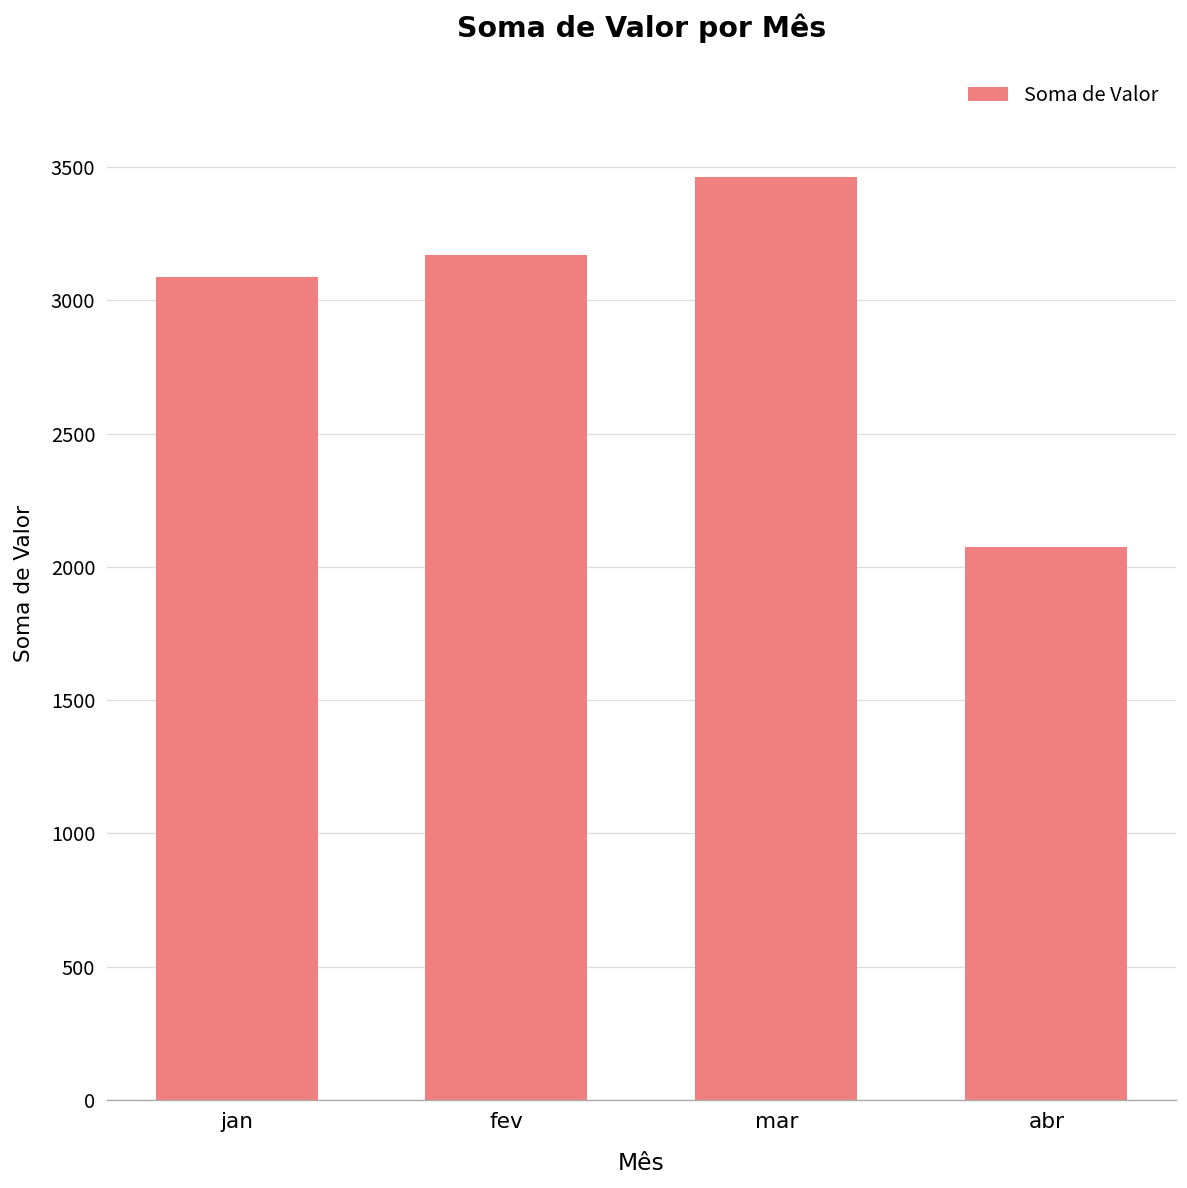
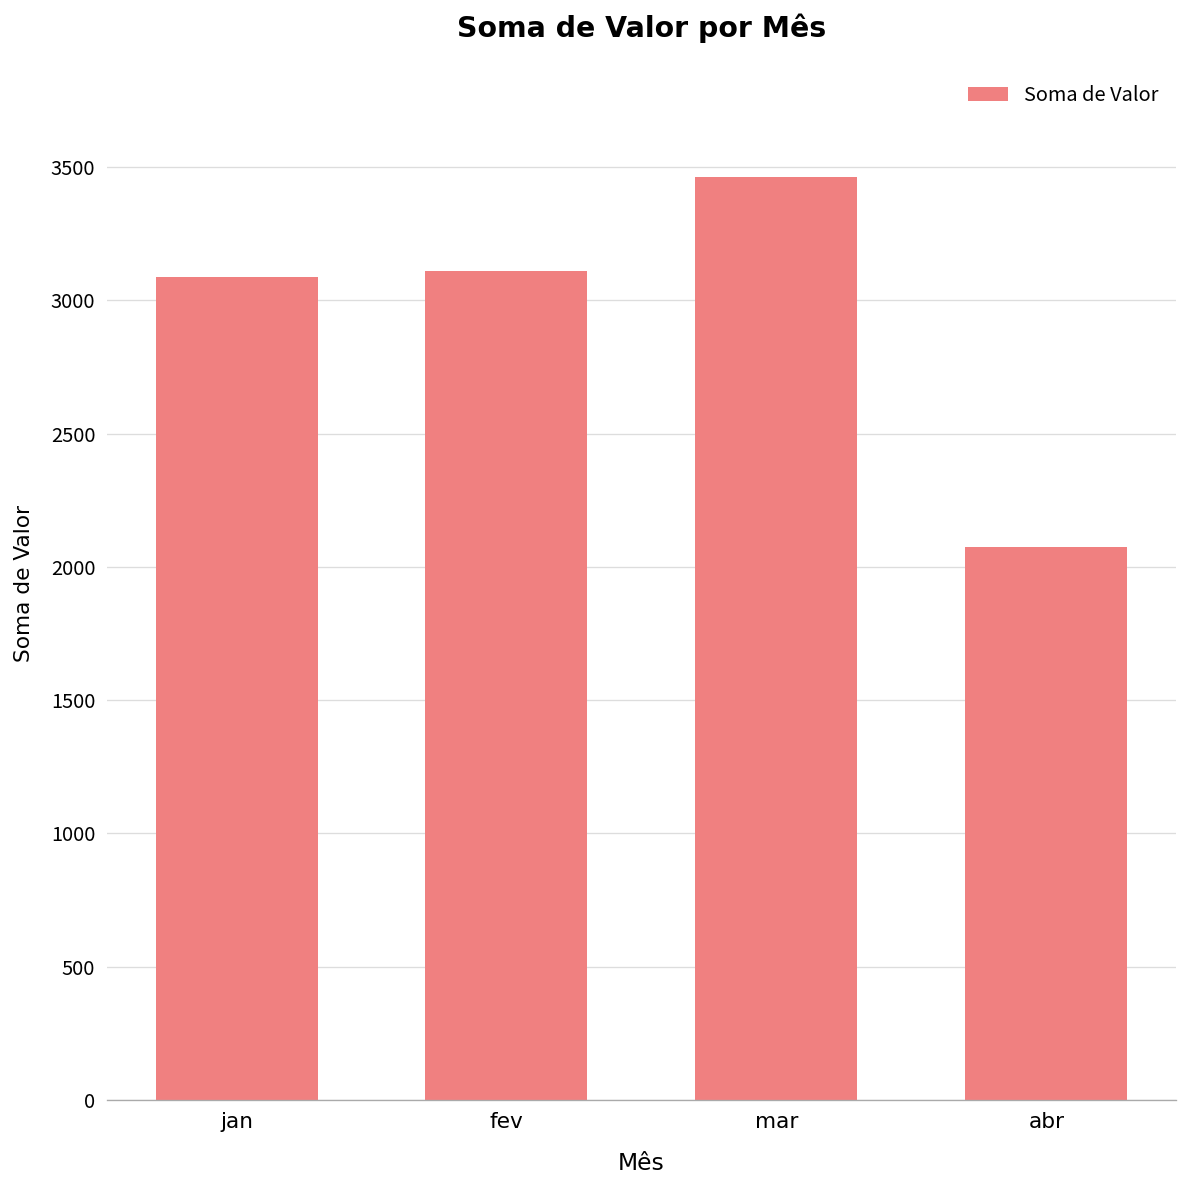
  {
    "jan": 3090,
-   "fev": 3170,
+   "fev": 3110,
    "mar": 3460,
    "abr": 2080
  }
